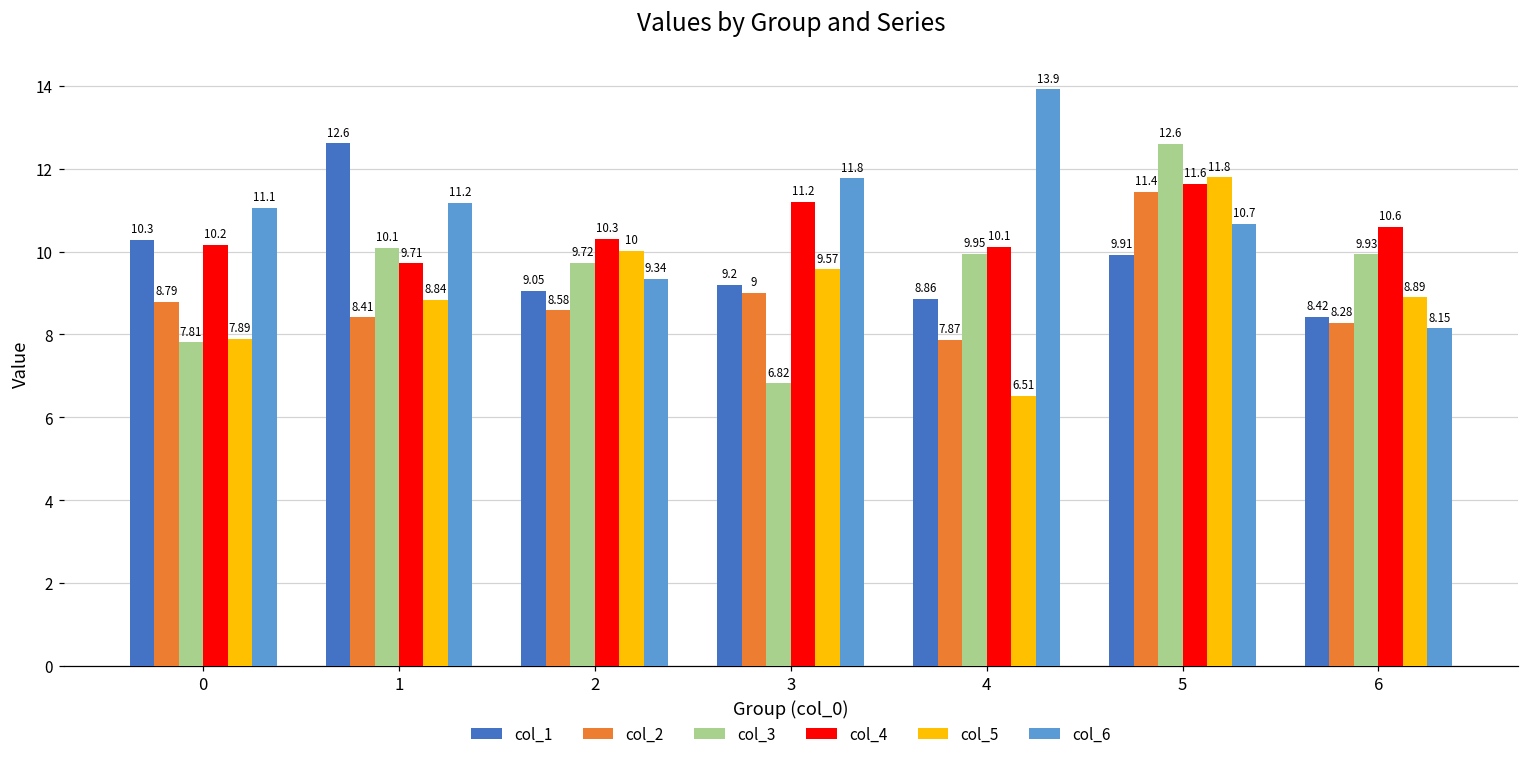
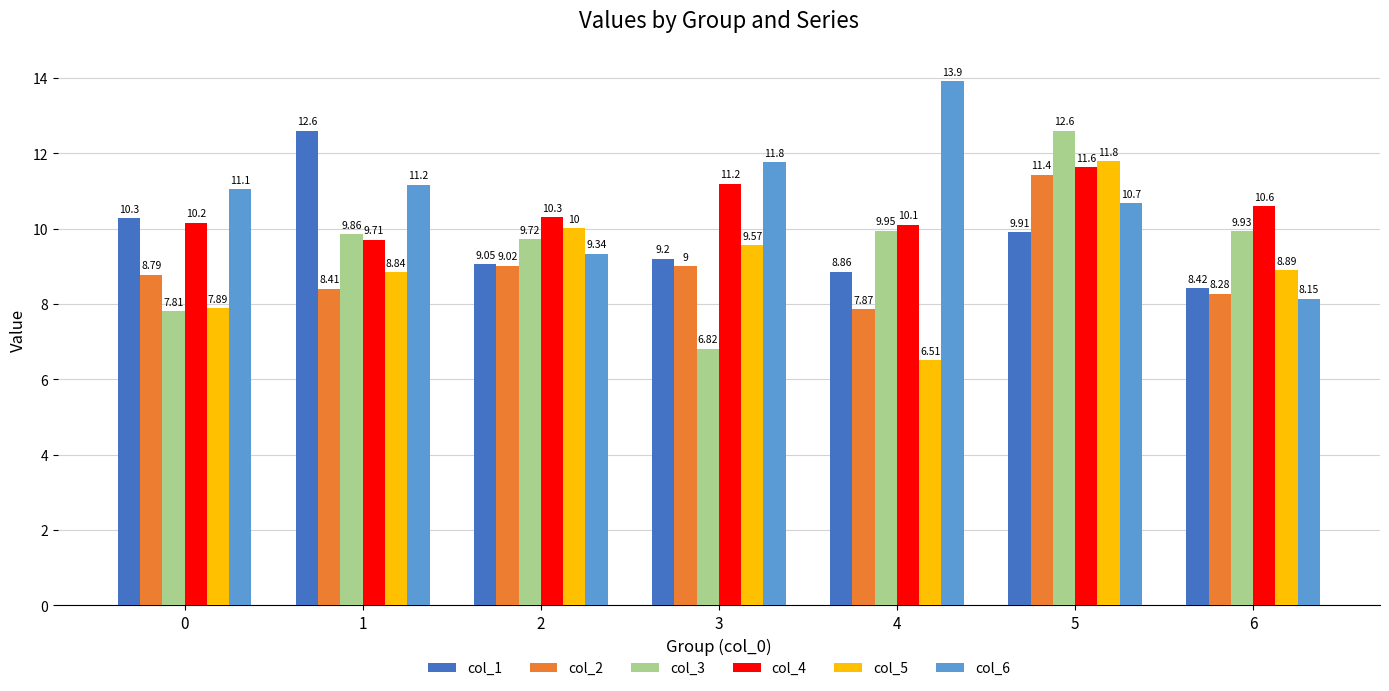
  {
    "col_2": {
      "0": 8.79,
      "1": 8.41,
-     "2": 8.58,
+     "2": 9.02,
      "3": 9,
      "4": 7.87,
      "5": 11.4,
      "6": 8.28
    },
    "col_3": {
      "0": 7.81,
-     "1": 10.1,
+     "1": 9.86,
      "2": 9.72,
      "3": 6.82,
      "4": 9.95,
      "5": 12.6,
      "6": 9.93
    },
    "col_4": {
      "0": 10.2,
      "1": 9.71,
      "2": 10.3,
      "3": 11.2,
      "4": 10.1,
      "5": 11.6,
      "6": 10.6
    },
    "col_5": {
      "0": 7.89,
      "1": 8.84,
      "2": 10,
      "3": 9.57,
      "4": 6.51,
      "5": 11.8,
      "6": 8.89
    }
  }
